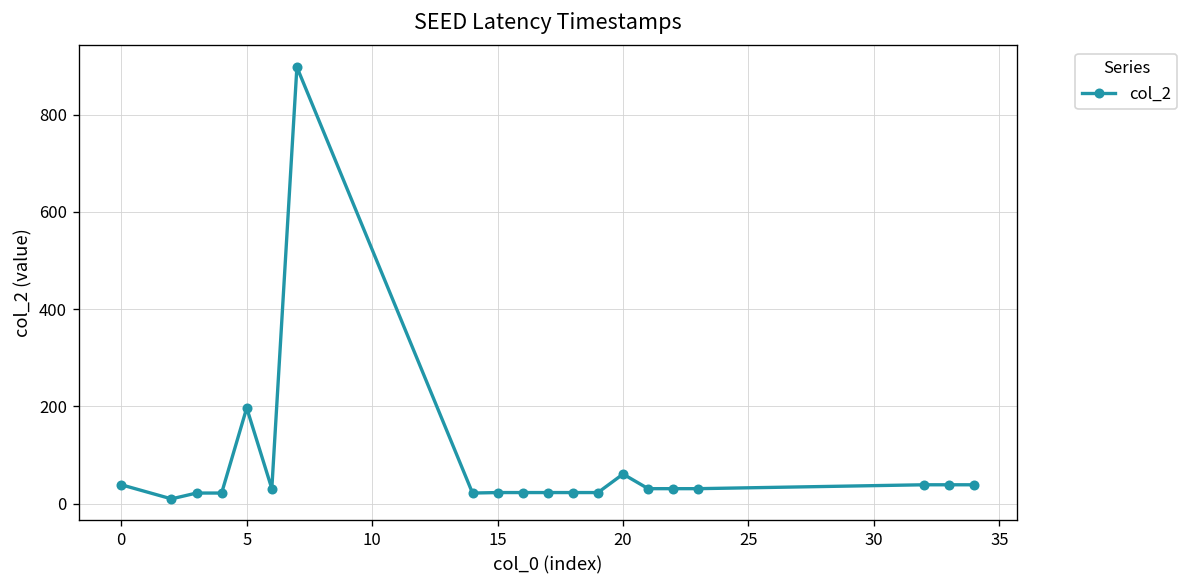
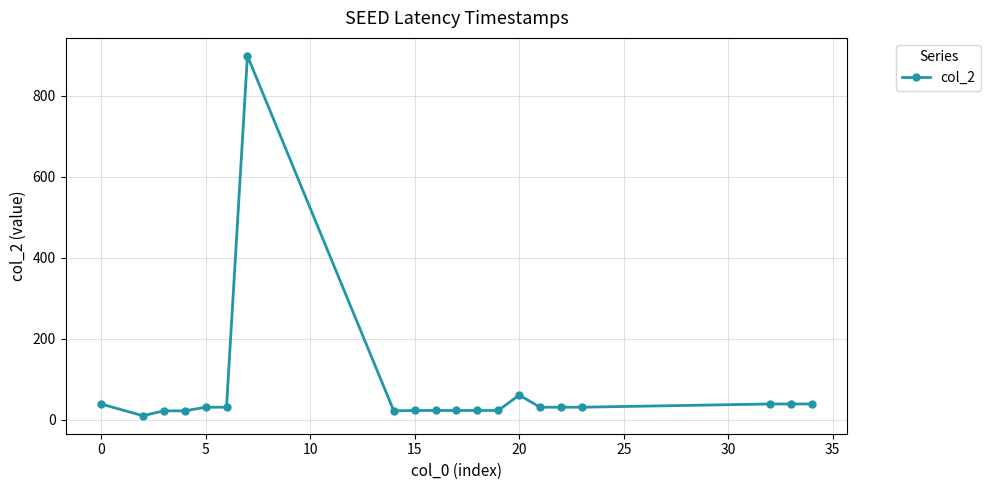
  {
    "0": 40,
-   "5": 200,
+   "5": 30,
    "15": 20,
    "20": 60
  }
